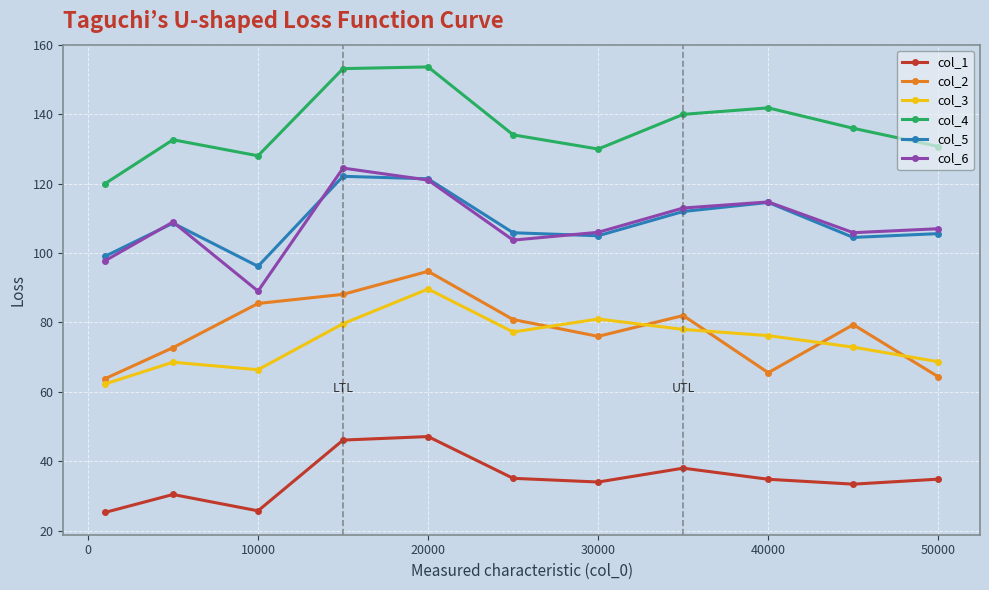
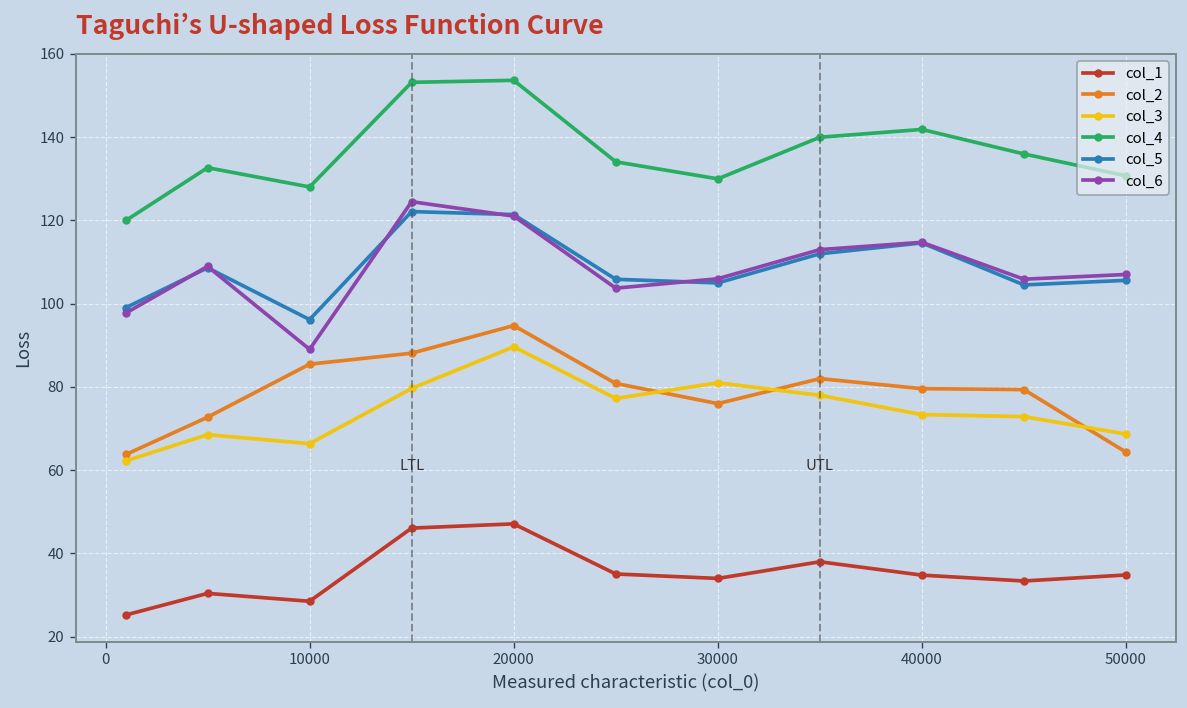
  {
    "col_1": {
-     "10000": 26,
+     "10000": 29,
      "20000": 47,
      "30000": 34,
      "40000": 35,
      "50000": 35
    },
    "col_2": {
      "10000": 85,
      "20000": 95,
      "30000": 76,
-     "40000": 66,
+     "40000": 80,
      "50000": 64
    },
    "col_3": {
      "10000": 66,
      "20000": 90,
      "30000": 81,
-     "40000": 76,
+     "40000": 73,
      "50000": 69
    },
    "col_4": {
      "10000": 128,
      "20000": 154,
      "30000": 130,
      "40000": 142
    },
    "col_5": {
      "10000": 96,
      "30000": 105,
      "50000": 106
    },
    "col_6": {
      "10000": 89,
      "30000": 106,
      "50000": 107
    }
  }
